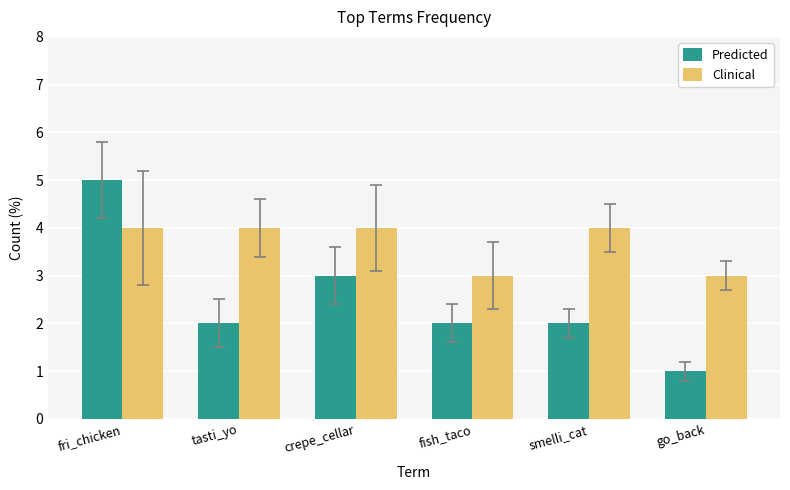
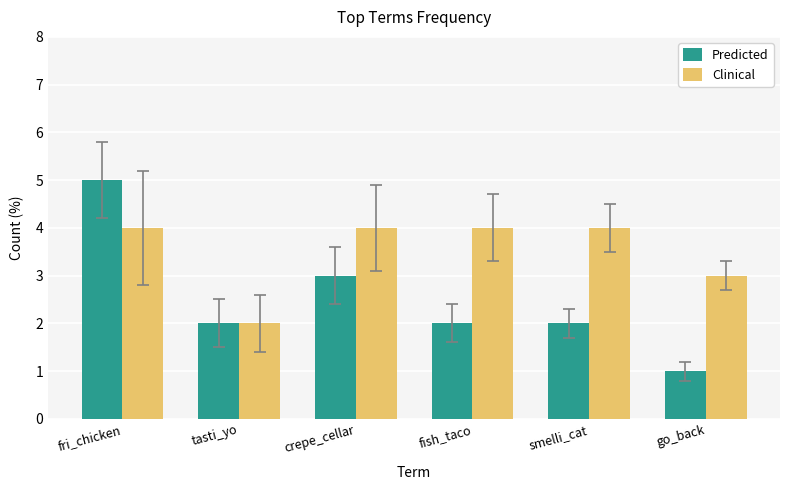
  {
    "Clinical": {
      "fri_chicken": 4,
-     "tasti_yo": 4,
+     "tasti_yo": 2,
      "crepe_cellar": 4,
-     "fish_taco": 3,
+     "fish_taco": 4,
      "smelli_cat": 4,
      "go_back": 3
    }
  }
